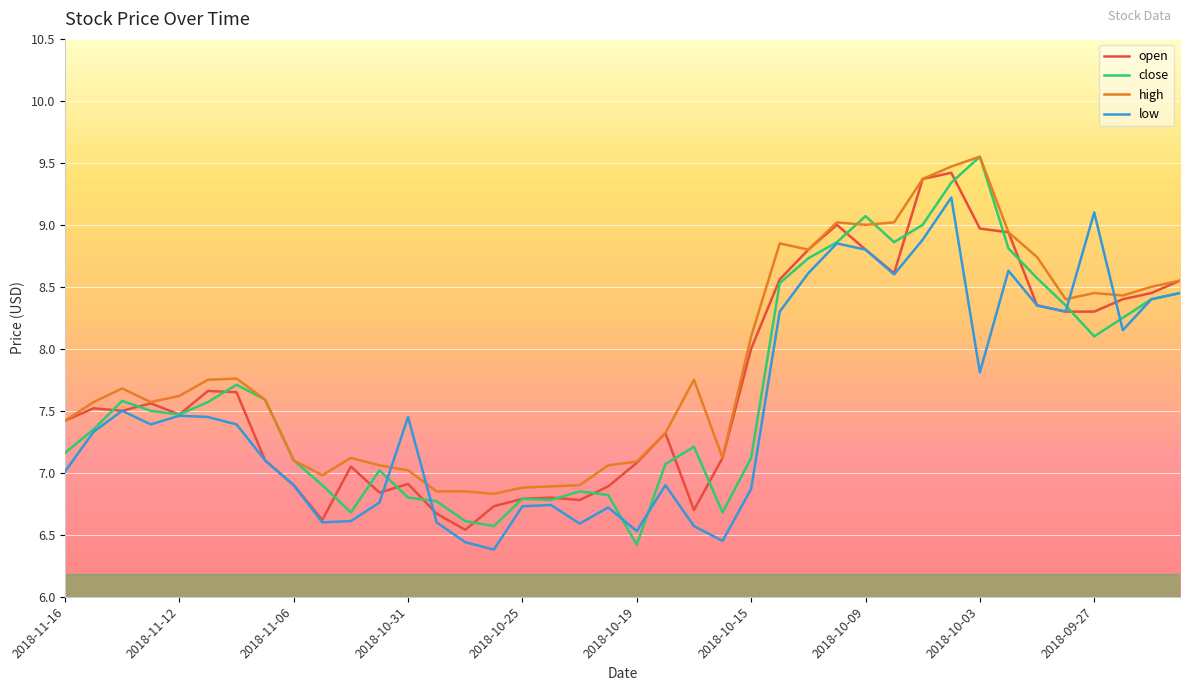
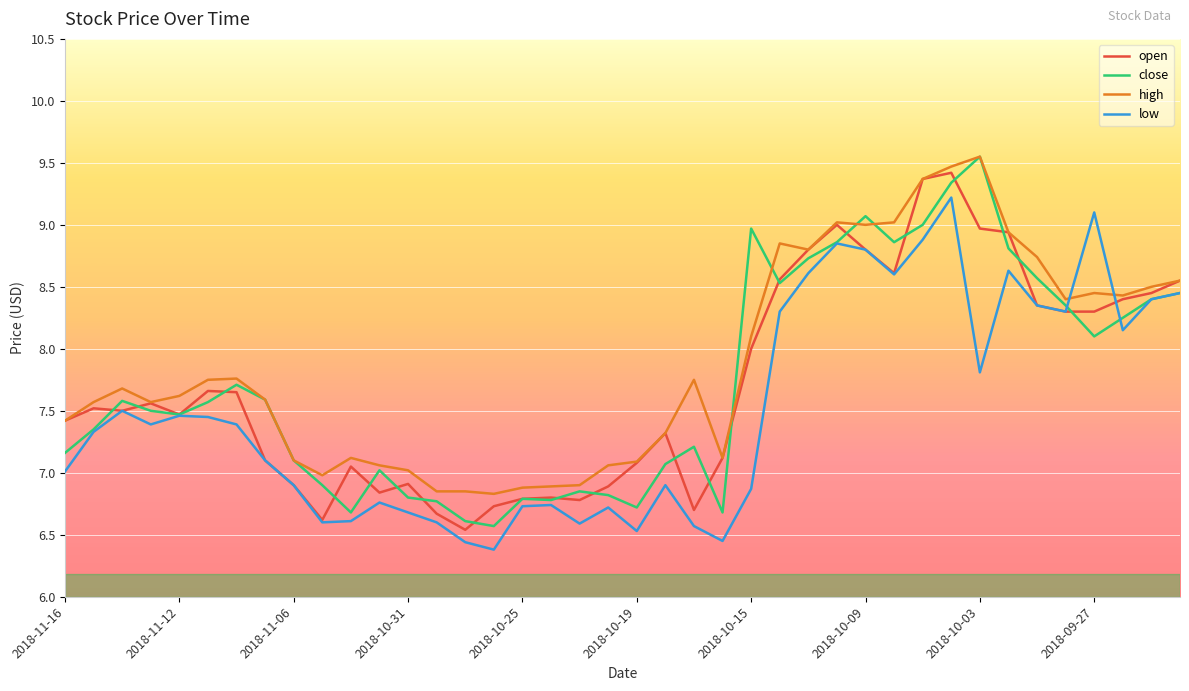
  {
    "close": {
      "2018-11-16": 7.16,
      "2018-10-31": 6.80,
-     "2018-10-19": 6.42,
-     "2018-10-15": 7.12,
+     "2018-10-19": 6.72,
+     "2018-10-15": 8.97,
      "2018-10-09": 9.07,
      "2018-09-27": 8.10
    },
    "low": {
      "2018-11-16": 7.01,
-     "2018-10-31": 7.45,
+     "2018-10-31": 6.68,
      "2018-10-25": 6.73,
      "2018-10-19": 6.53,
      "2018-10-15": 6.87,
      "2018-10-03": 7.81,
      "2018-09-27": 9.10
    }
  }
